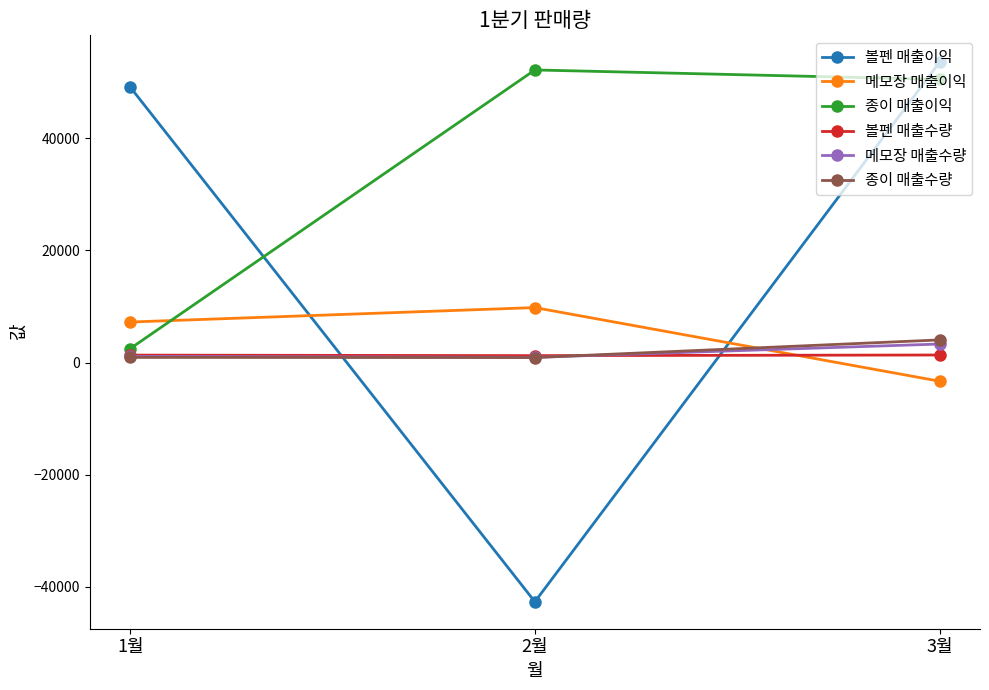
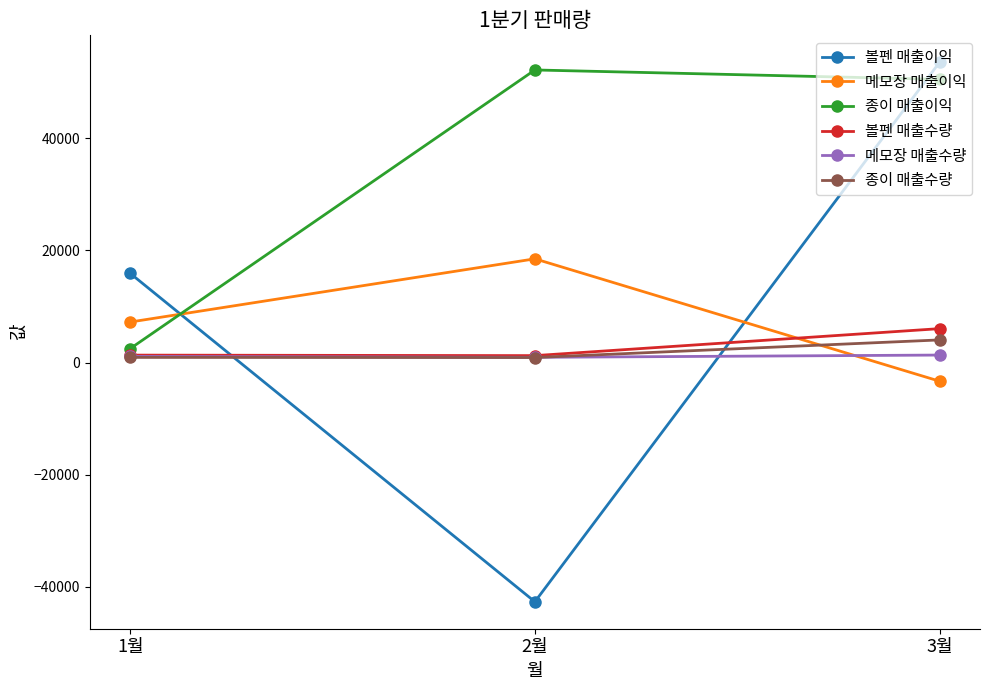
  {
    "볼펜 매출이익": {
-     "1월": 49000,
+     "1월": 16000,
      "2월": -43000
    },
    "메모장 매출이익": {
      "1월": 7000,
-     "2월": 10000,
+     "2월": 18000,
      "3월": -3000
    },
    "종이 매출이익": {
      "1월": 2000,
      "2월": 52000
    },
    "볼펜 매출수량": {
-     "3월": 1000
+     "3월": 6000
    },
    "메모장 매출수량": {
-     "3월": 3000
+     "3월": 1000
    },
    "종이 매출수량": {
      "3월": 4000
    }
  }
